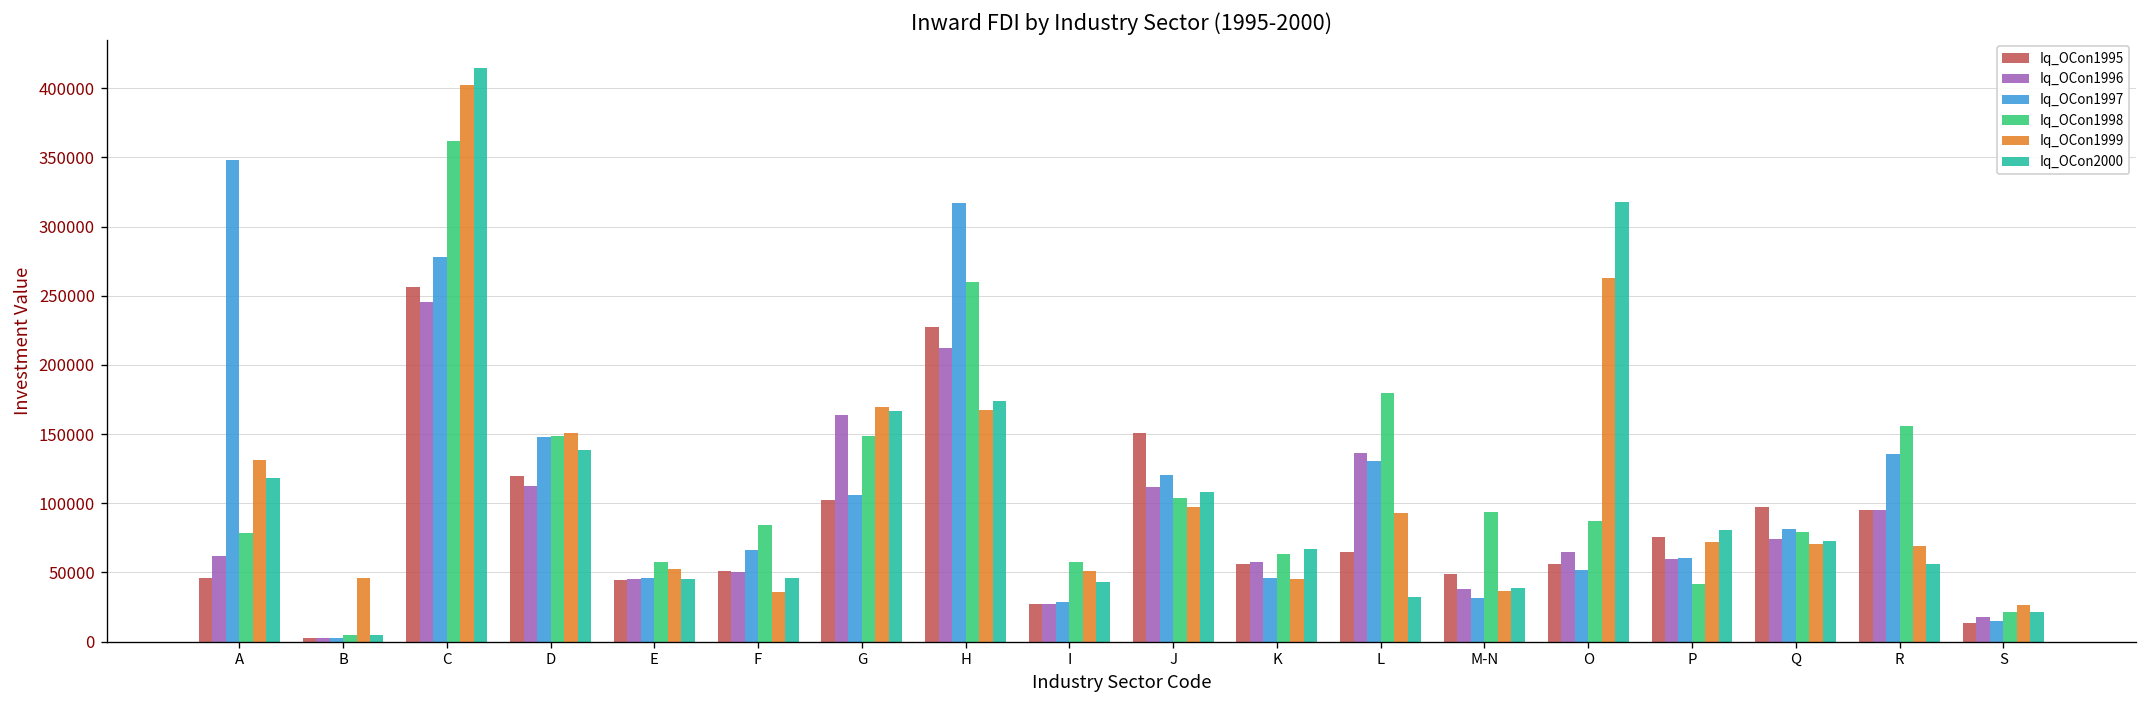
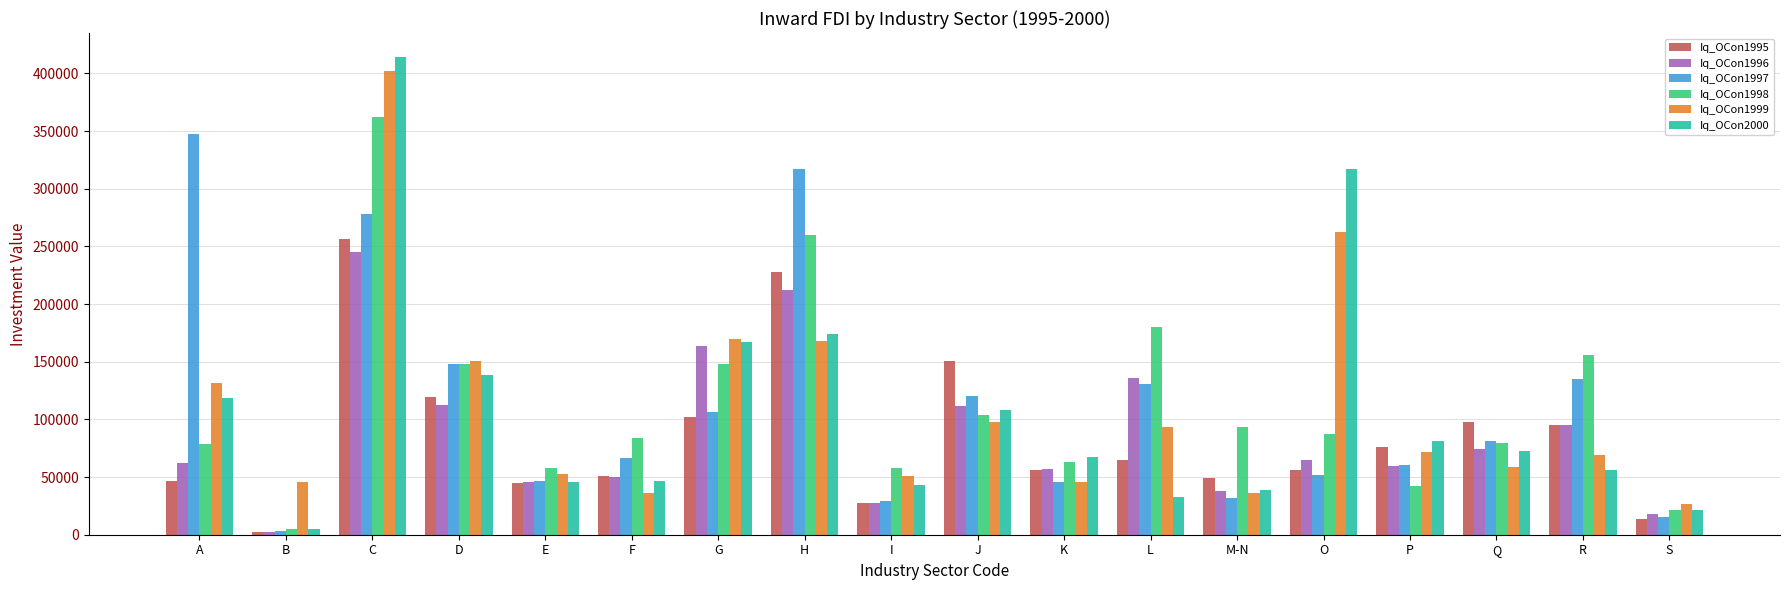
  {
    "Iq_OCon1995": {
      "A": 46000,
      "B": 3000,
      "C": 256000,
      "D": 120000,
      "E": 45000,
      "F": 51000,
      "G": 102000,
      "H": 228000,
      "I": 28000,
      "J": 151000,
      "K": 56000,
      "L": 65000,
      "M-N": 49000,
      "O": 56000,
      "P": 76000,
      "Q": 98000,
      "R": 95000,
      "S": 13000
    },
    "Iq_OCon1996": {
      "A": 62000,
      "B": 2000,
      "C": 245000,
      "D": 112000,
      "E": 45000,
      "F": 50000,
      "G": 164000,
      "H": 213000,
      "I": 27000,
      "J": 112000,
      "K": 57000,
      "L": 136000,
      "M-N": 38000,
      "O": 65000,
      "P": 59000,
      "Q": 74000,
      "R": 95000,
      "S": 18000
    },
    "Iq_OCon1997": {
      "A": 348000,
      "B": 3000,
      "C": 278000,
      "D": 148000,
      "E": 46000,
      "F": 67000,
      "G": 106000,
      "H": 317000,
      "I": 29000,
      "J": 120000,
      "K": 46000,
      "L": 131000,
      "M-N": 32000,
      "O": 52000,
      "P": 60000,
      "Q": 81000,
      "R": 135000,
      "S": 15000
    },
    "Iq_OCon1999": {
      "A": 132000,
      "B": 46000,
      "C": 402000,
      "D": 151000,
      "E": 53000,
      "F": 36000,
      "G": 170000,
      "H": 168000,
      "I": 51000,
      "J": 98000,
      "K": 45000,
      "L": 93000,
      "M-N": 36000,
      "O": 263000,
      "P": 72000,
-     "Q": 70000,
+     "Q": 59000,
      "R": 69000,
      "S": 26000
    }
  }
